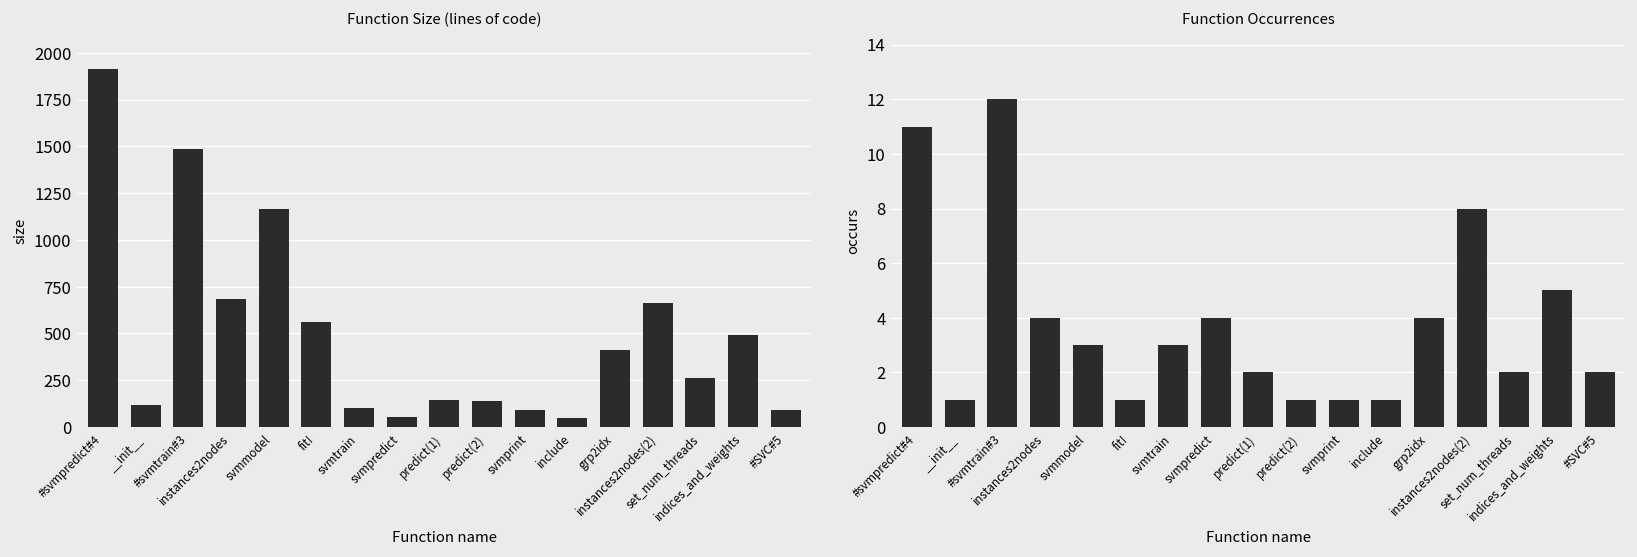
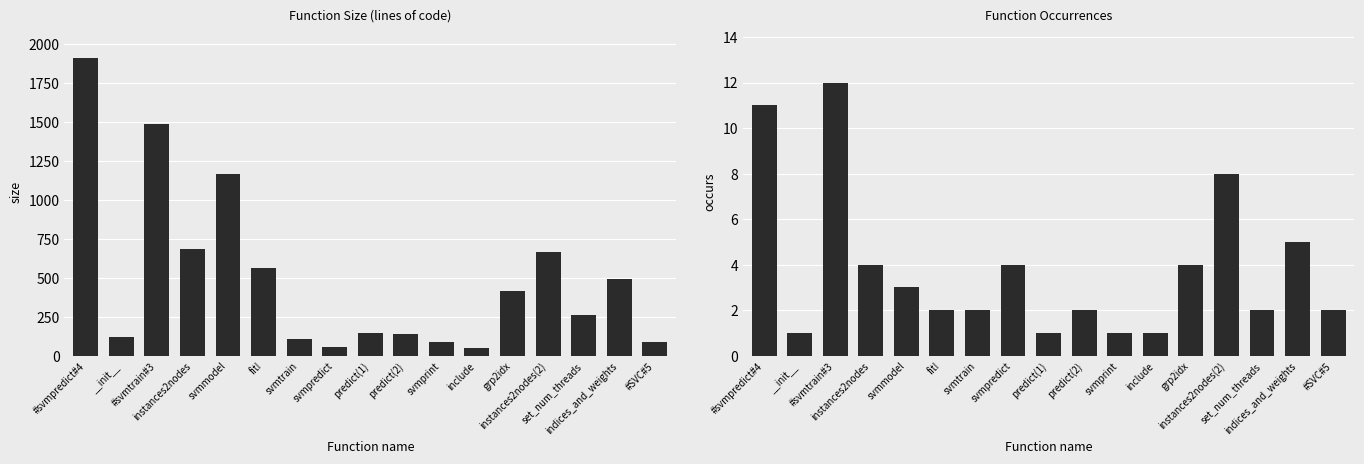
  {
    "Function Size (lines of code)": {
      "#svmpredict#4": 1910,
      "__init__": 120,
      "#svmtrain#3": 1480,
      "instances2nodes": 680,
      "svmmodel": 1160,
      "fit!": 560,
      "svmtrain": 100,
      "svmpredict": 60,
      "predict(1)": 150,
      "predict(2)": 140,
      "svmprint": 90,
      "include": 50,
      "grp2idx": 410,
      "instances2nodes(2)": 670,
      "set_num_threads": 260,
      "indices_and_weights": 490,
      "#SVC#5": 90
    },
    "Function Occurrences": {
      "#svmpredict#4": 11,
      "__init__": 1,
      "#svmtrain#3": 12,
      "instances2nodes": 4,
      "svmmodel": 3,
-     "fit!": 1,
-     "svmtrain": 3,
+     "fit!": 2,
+     "svmtrain": 2,
      "svmpredict": 4,
-     "predict(1)": 2,
-     "predict(2)": 1,
+     "predict(1)": 1,
+     "predict(2)": 2,
      "svmprint": 1,
      "include": 1,
      "grp2idx": 4,
      "instances2nodes(2)": 8,
      "set_num_threads": 2,
      "indices_and_weights": 5,
      "#SVC#5": 2
    }
  }
